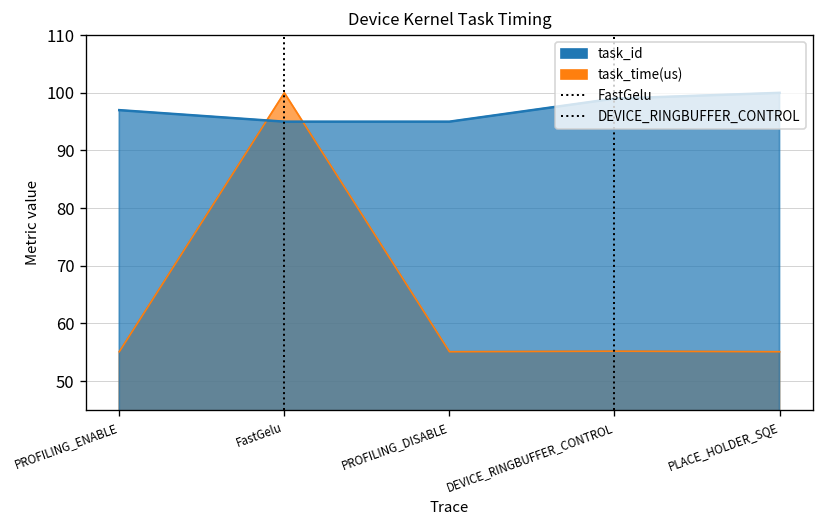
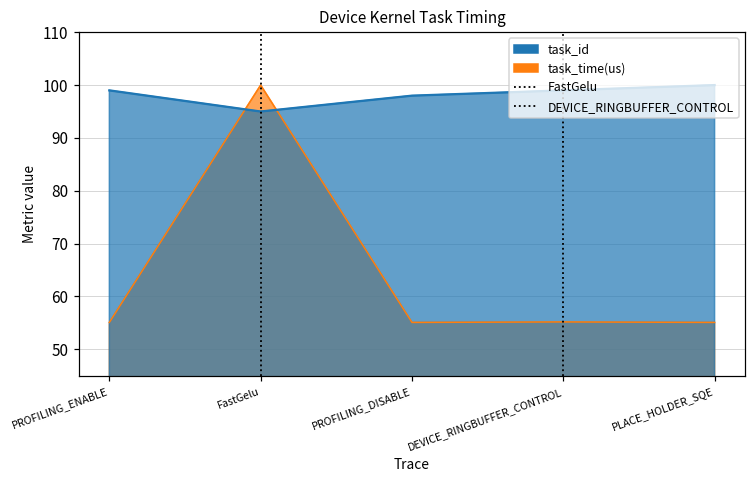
  {
    "task_time(us)": {
      "PROFILING_ENABLE": 55,
      "FastGelu": 100,
      "PROFILING_DISABLE": 55,
      "DEVICE_RINGBUFFER_CONTROL": 55,
      "PLACE_HOLDER_SQE": 55
    },
    "task_id": {
-     "PROFILING_ENABLE": 97,
+     "PROFILING_ENABLE": 99,
      "FastGelu": 95,
-     "PROFILING_DISABLE": 95
+     "PROFILING_DISABLE": 98
    }
  }
